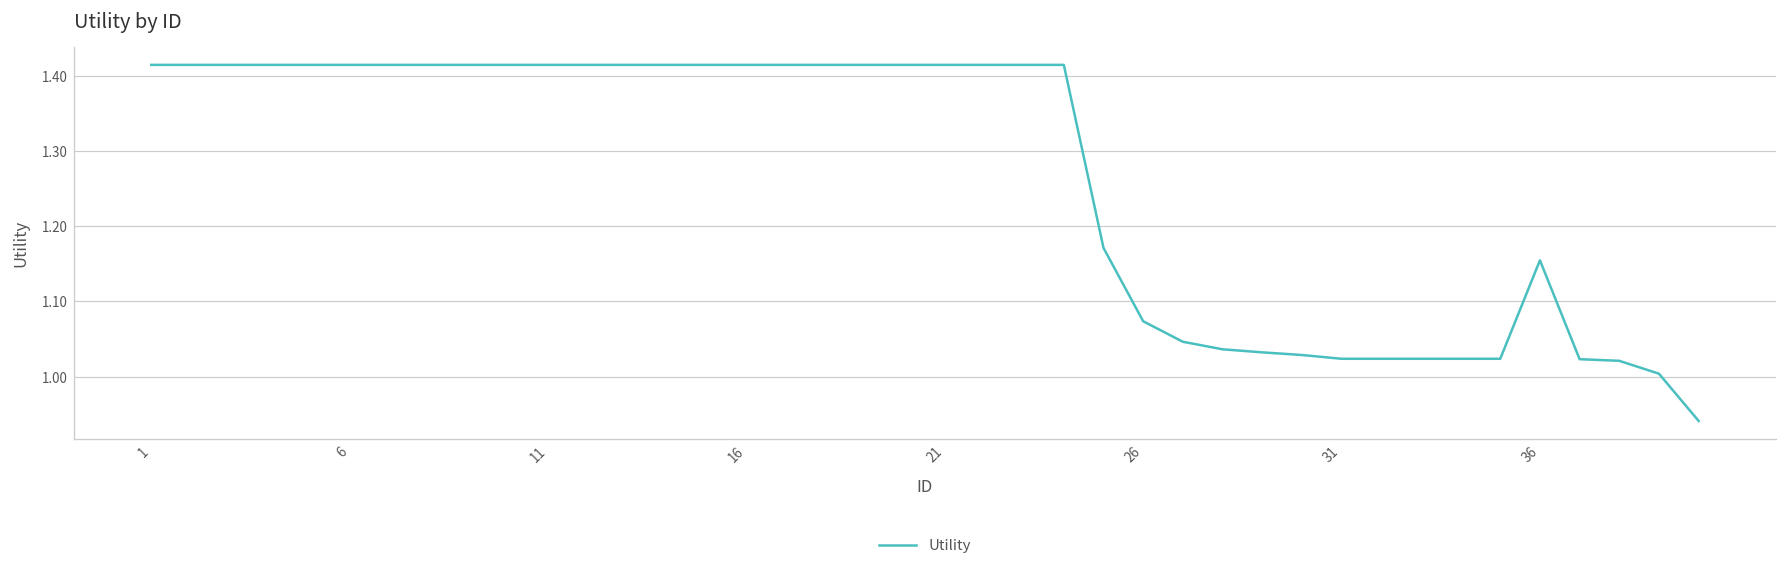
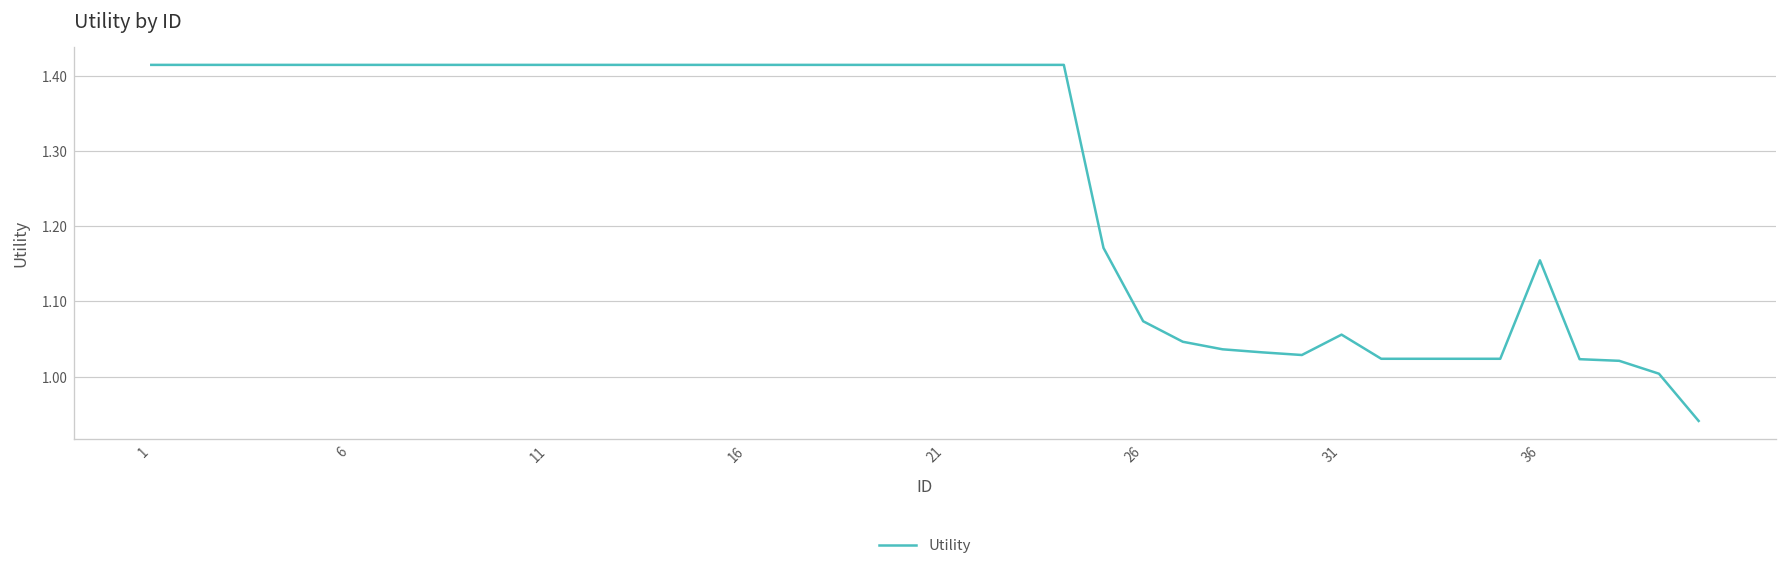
  {
    "1": 1.41,
    "6": 1.41,
    "11": 1.41,
    "16": 1.41,
    "21": 1.41,
    "26": 1.07,
-   "31": 1.02,
+   "31": 1.06,
    "36": 1.15
  }
